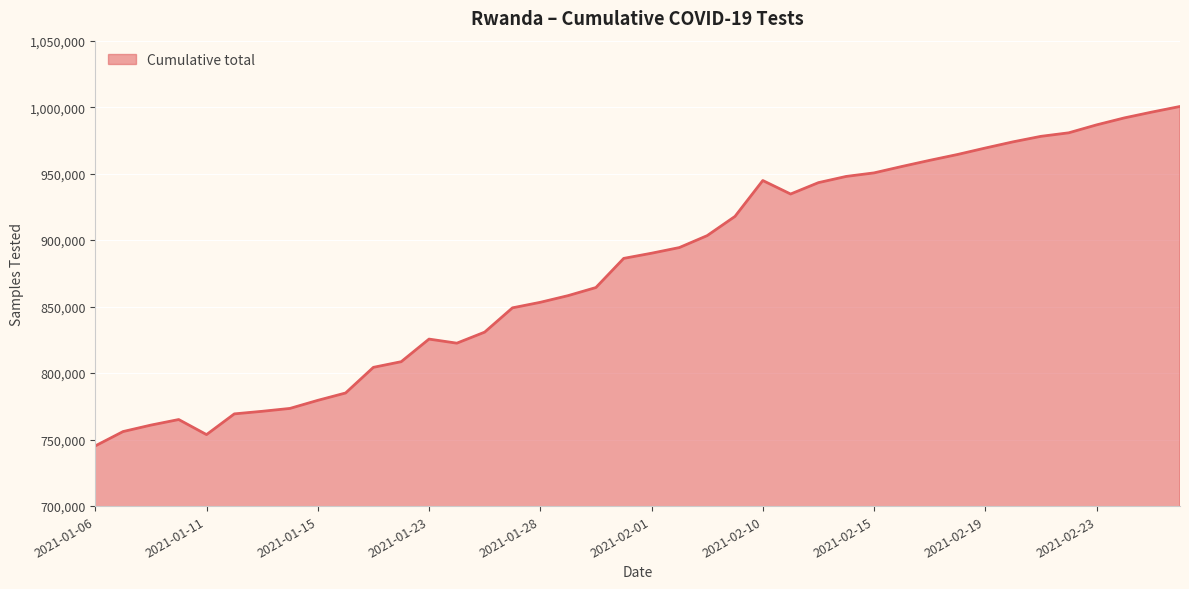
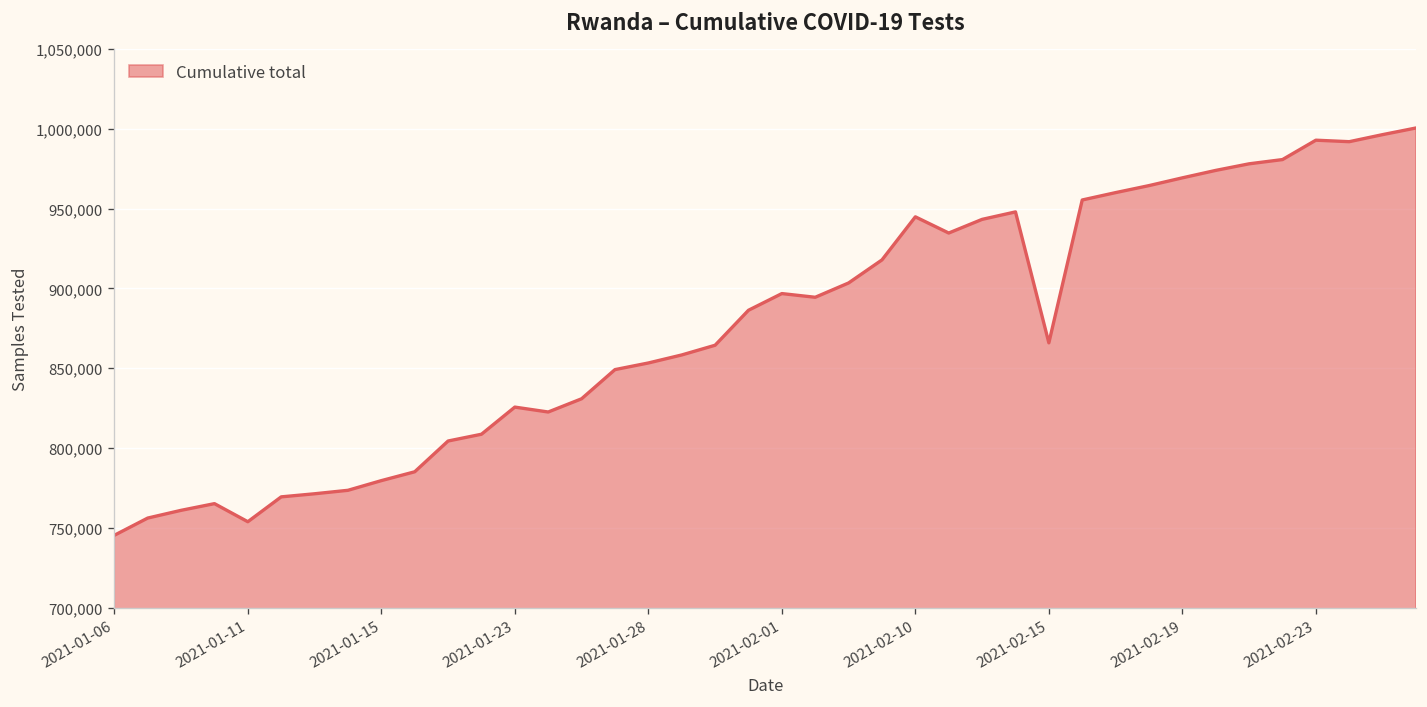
  {
    "2021-01-06": "745,000",
    "2021-01-11": "754,000",
    "2021-01-15": "780,000",
    "2021-01-23": "826,000",
    "2021-01-28": "853,000",
-   "2021-02-01": "890,000",
+   "2021-02-01": "897,000",
    "2021-02-10": "945,000",
-   "2021-02-15": "951,000",
+   "2021-02-15": "866,000",
    "2021-02-19": "969,000",
-   "2021-02-23": "987,000"
+   "2021-02-23": "993,000"
  }
